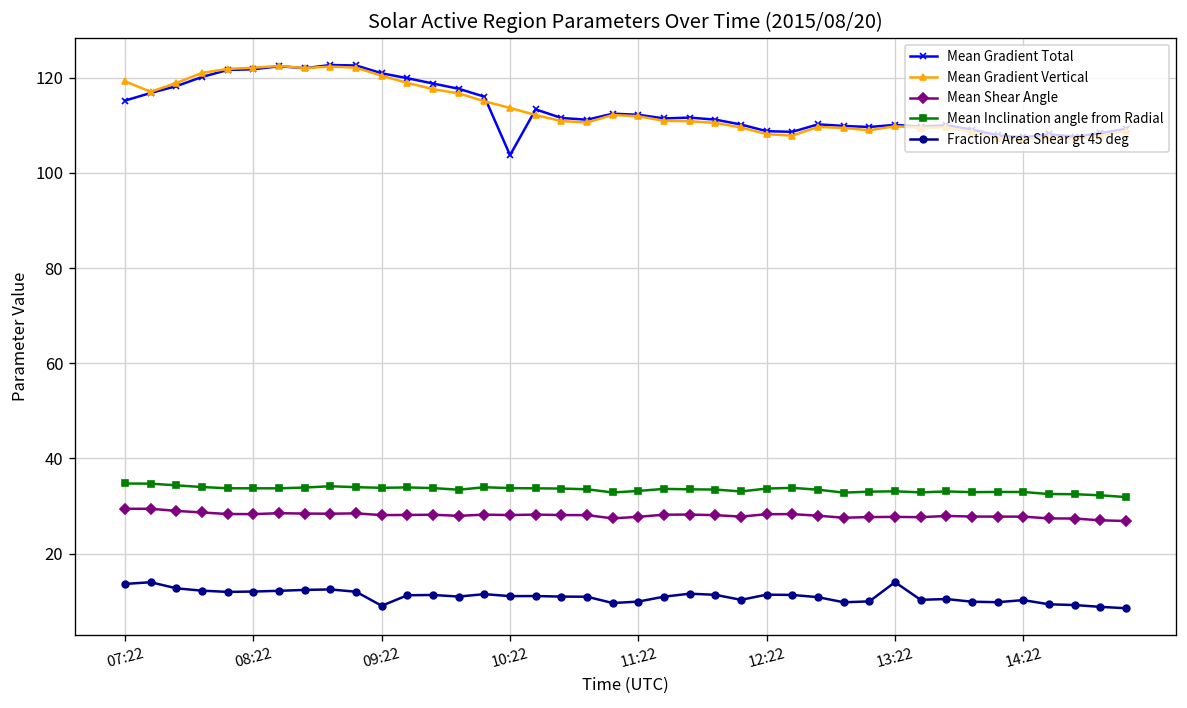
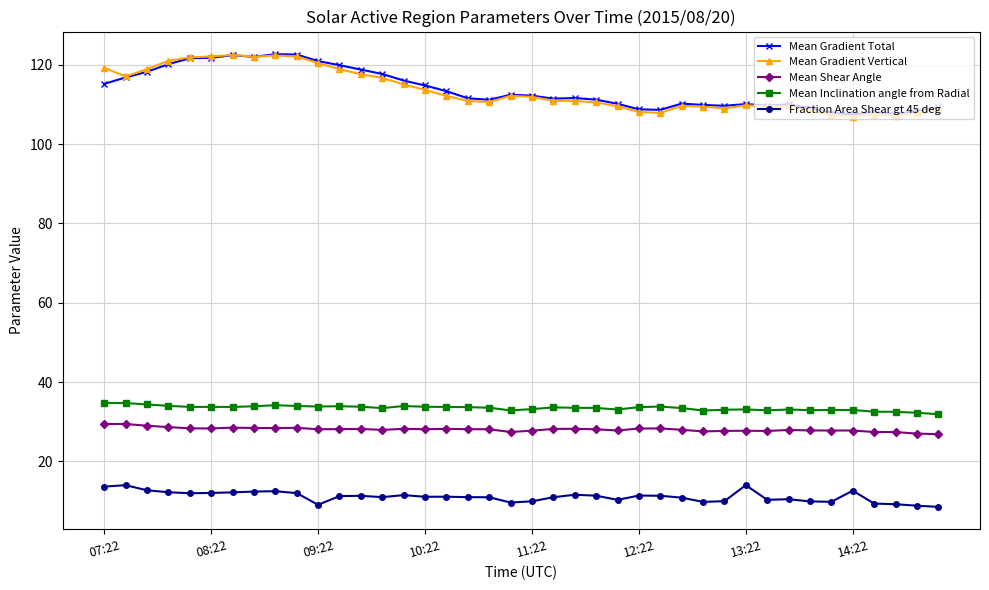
  {
    "Mean Gradient Total": {
      "07:22": 115,
-     "10:22": 104,
+     "10:22": 115,
      "12:22": 109
    },
    "Mean Gradient Vertical": {
      "07:22": 119,
      "10:22": 114,
      "12:22": 108
    },
    "Mean Shear Angle": {
      "07:22": 29,
      "08:22": 28,
      "09:22": 28,
      "10:22": 28,
      "11:22": 28,
      "12:22": 28,
      "13:22": 28,
      "14:22": 28
    },
    "Mean Inclination angle from Radial": {
      "07:22": 35,
      "08:22": 34,
      "09:22": 34,
      "10:22": 34,
      "11:22": 33,
      "12:22": 34,
      "13:22": 33,
      "14:22": 33
    },
    "Fraction Area Shear gt 45 deg": {
      "07:22": 14,
      "08:22": 12,
      "09:22": 9,
      "10:22": 11,
      "11:22": 10,
      "12:22": 11,
      "13:22": 14,
-     "14:22": 10
+     "14:22": 13
    }
  }
